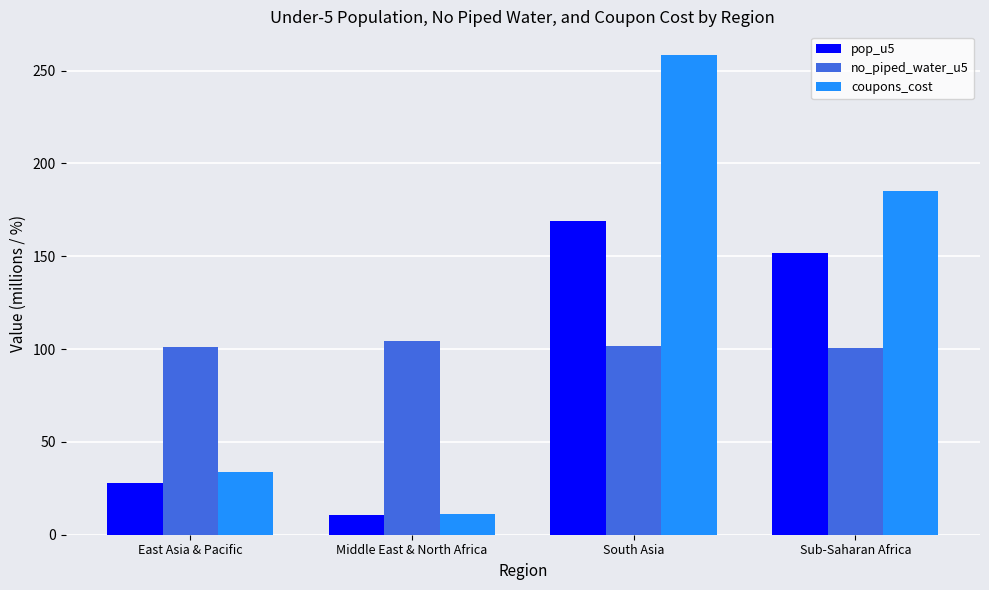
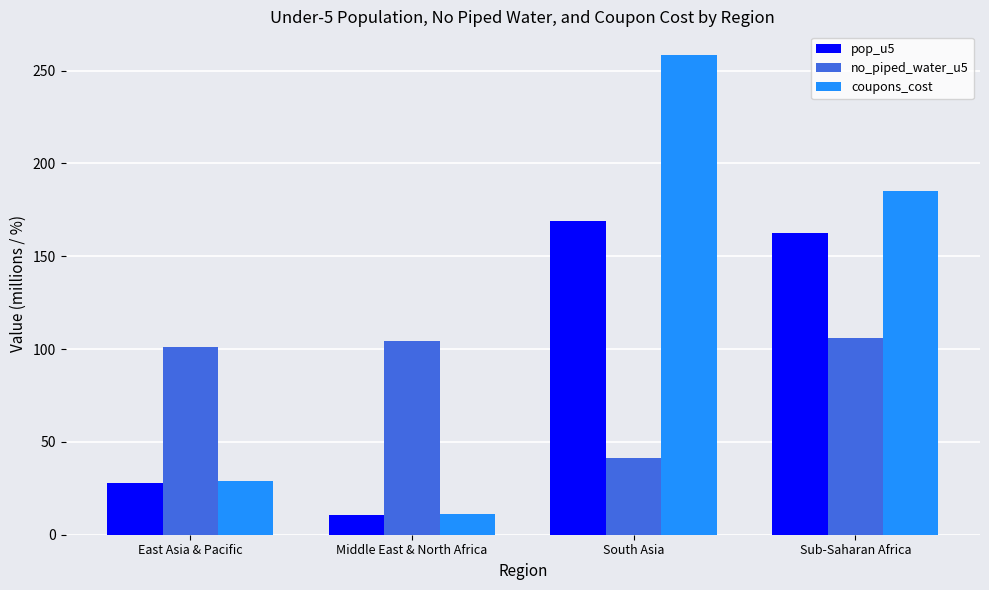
  {
    "pop_u5": {
      "East Asia & Pacific": 28,
      "Middle East & North Africa": 11,
      "South Asia": 169,
-     "Sub-Saharan Africa": 152
+     "Sub-Saharan Africa": 162
    },
    "no_piped_water_u5": {
      "East Asia & Pacific": 101,
      "Middle East & North Africa": 104,
-     "South Asia": 102,
-     "Sub-Saharan Africa": 101
+     "South Asia": 41,
+     "Sub-Saharan Africa": 106
    },
    "coupons_cost": {
-     "East Asia & Pacific": 34,
+     "East Asia & Pacific": 29,
      "Middle East & North Africa": 11,
      "South Asia": 258,
      "Sub-Saharan Africa": 185
    }
  }
